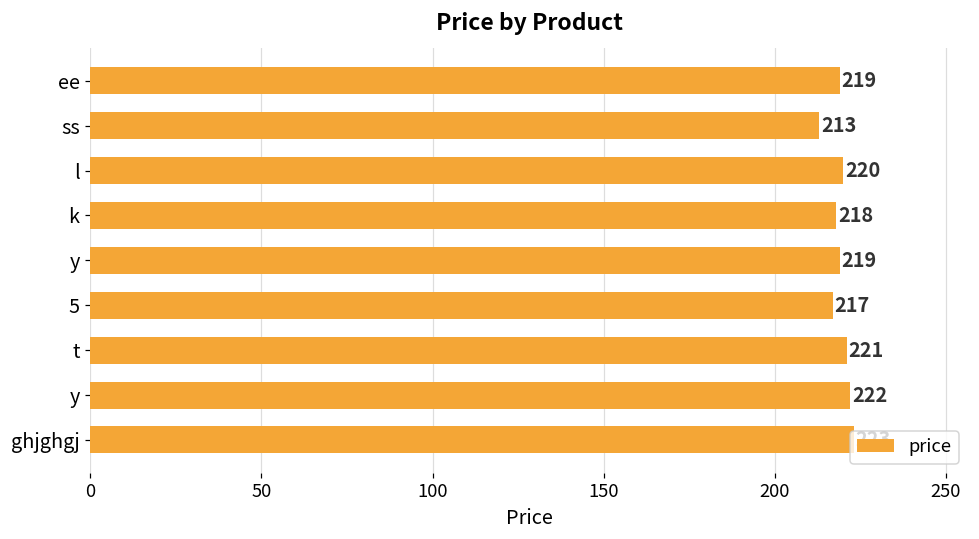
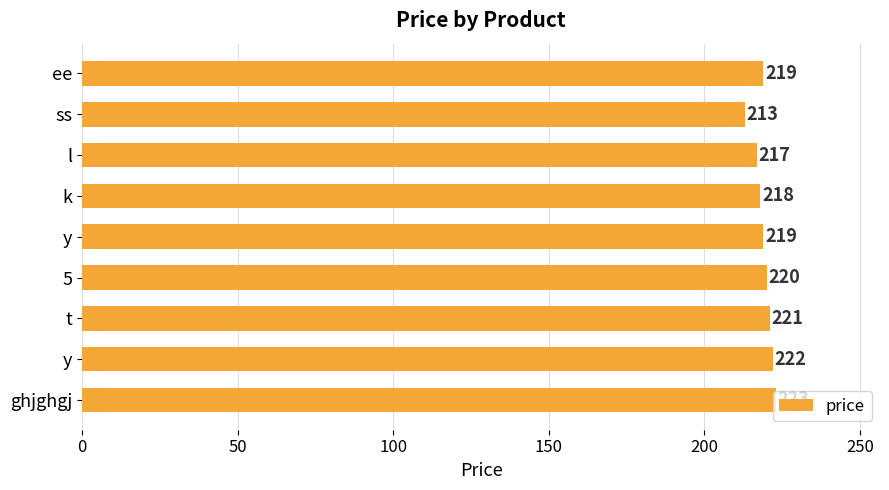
  {
    "ee": 219,
    "ss": 213,
-   "l": 220,
+   "l": 217,
    "k": 218,
-   "5": 217,
+   "5": 220,
    "t": 221
  }
